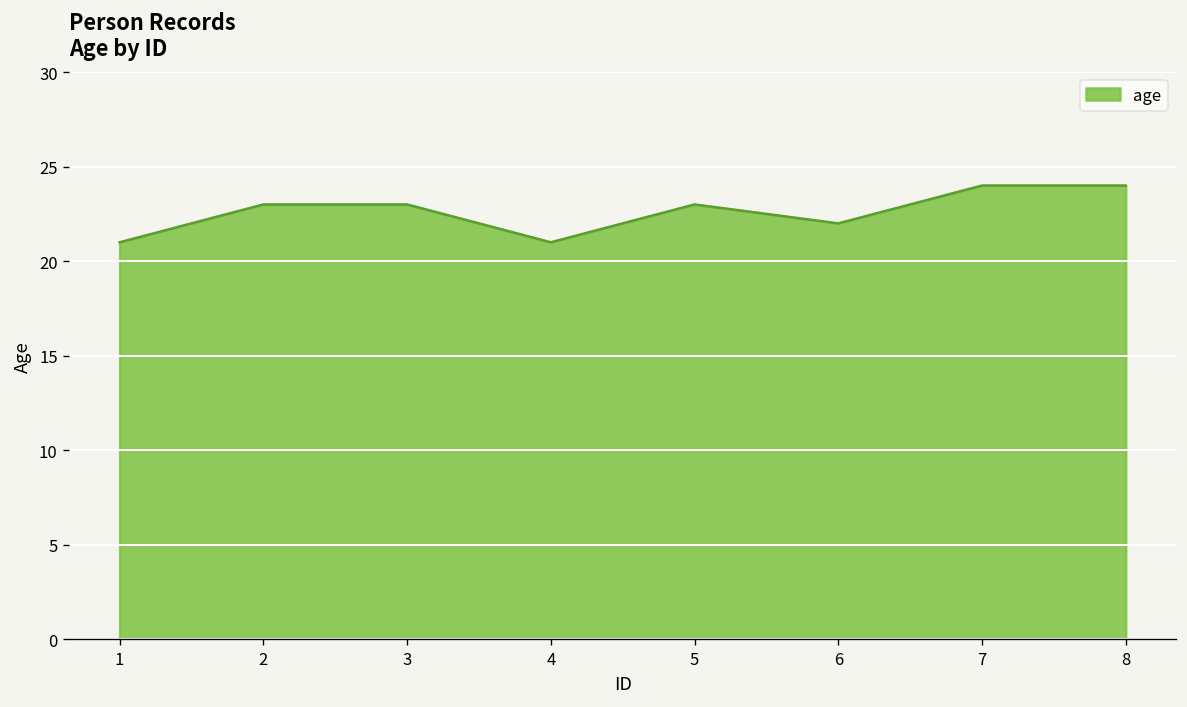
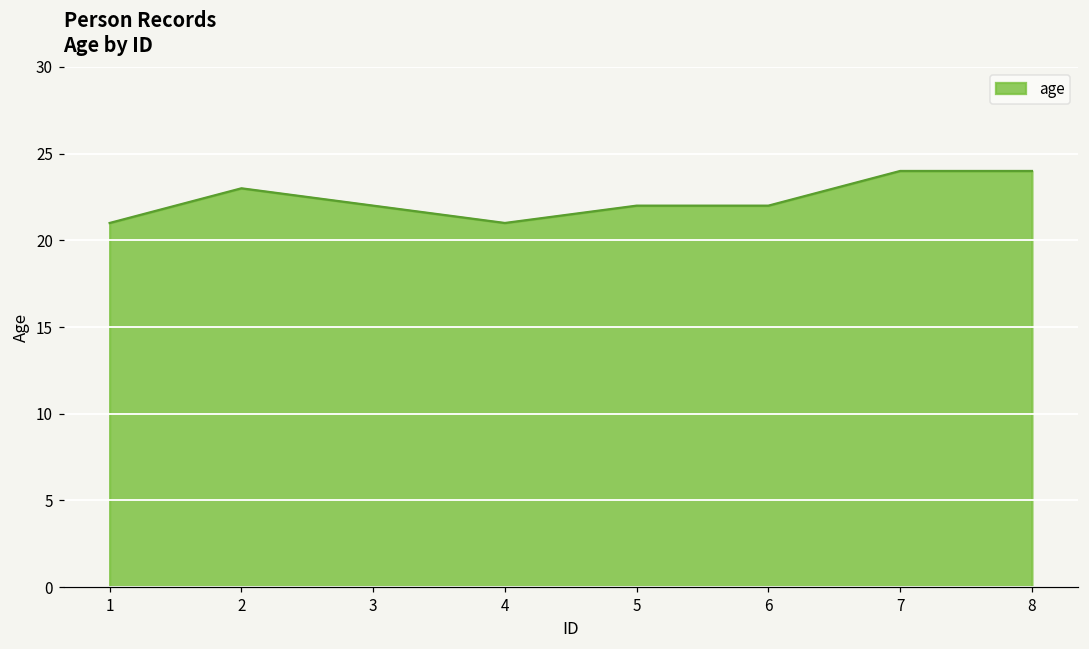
  {
    "1": 21,
    "2": 23,
-   "3": 23,
+   "3": 22,
    "4": 21,
-   "5": 23,
+   "5": 22,
    "6": 22,
    "7": 24,
    "8": 24
  }
